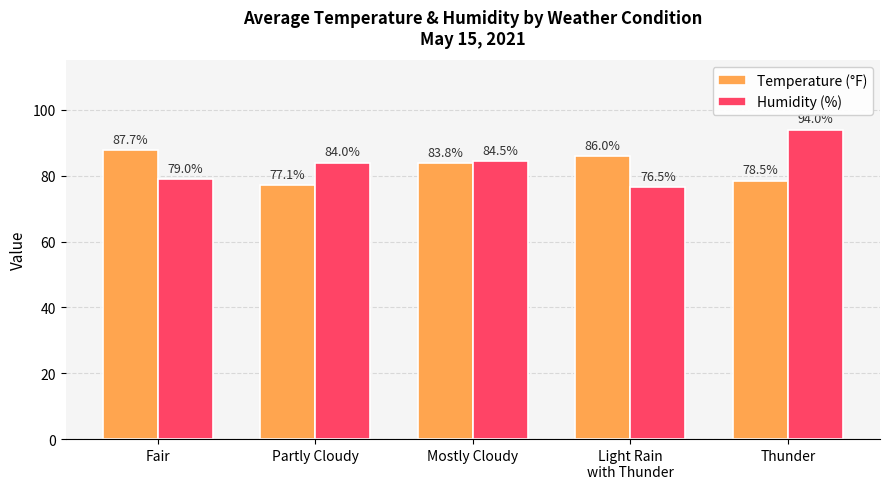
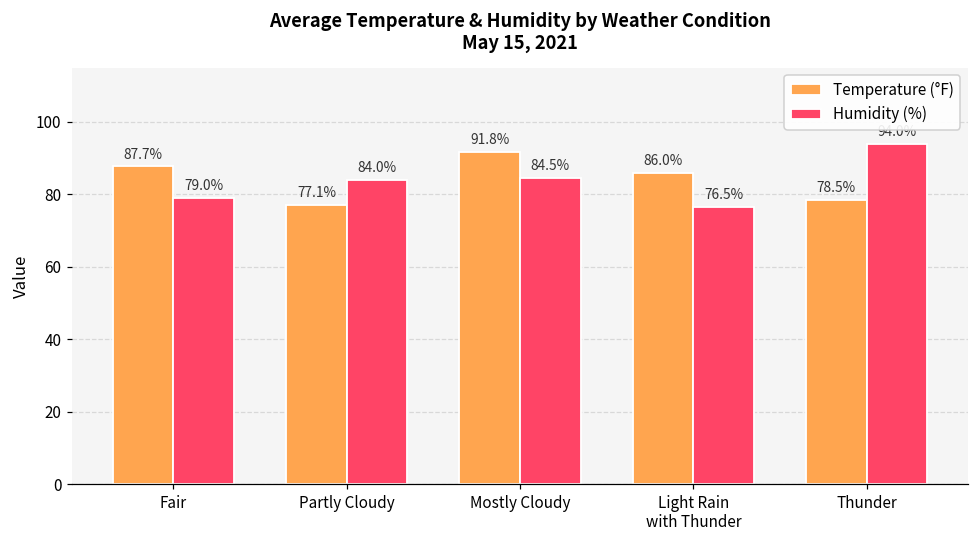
  {
    "Temperature (°F)": {
      "Fair": "87.7%",
      "Partly Cloudy": "77.1%",
-     "Mostly Cloudy": "83.8%",
+     "Mostly Cloudy": "91.8%",
      "Light Rain with Thunder": "86.0%",
      "Thunder": "78.5%"
    },
    "Humidity (%)": {
      "Fair": "79.0%",
      "Partly Cloudy": "84.0%",
      "Mostly Cloudy": "84.5%",
      "Light Rain with Thunder": "76.5%"
    }
  }
